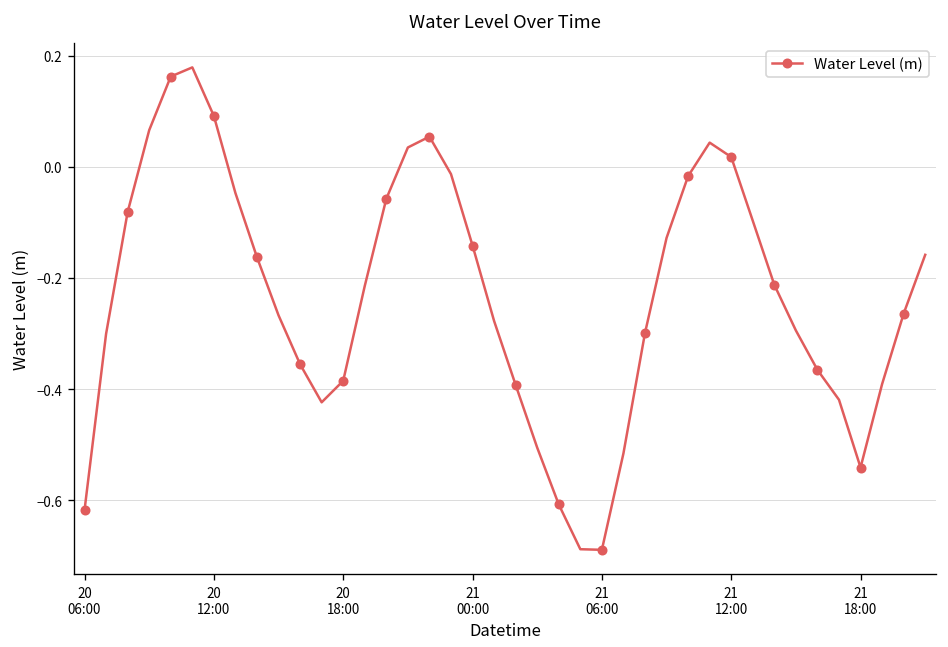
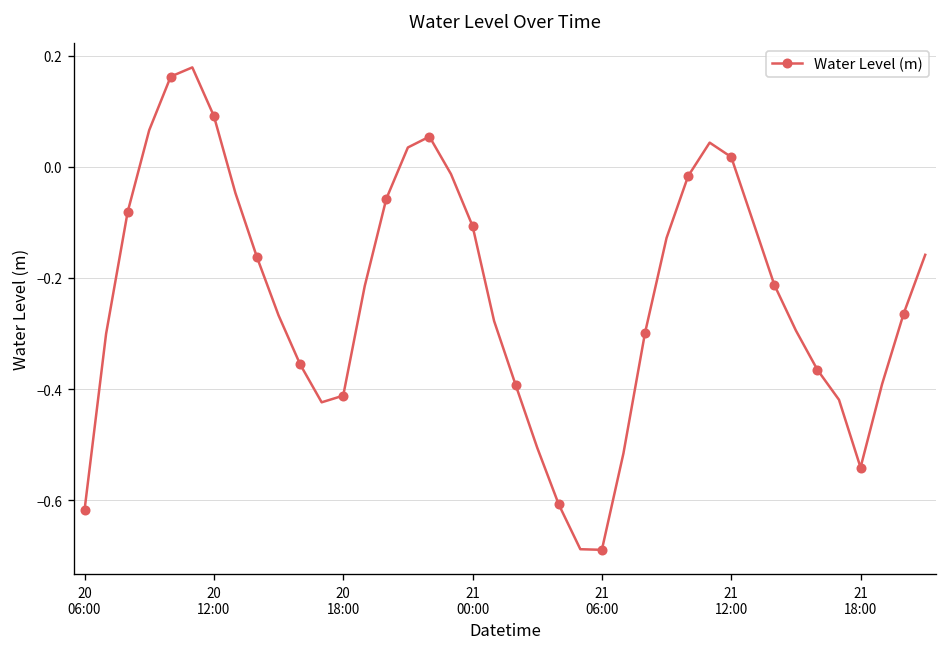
  {
    "20 06:00": -0.62,
    "20 12:00": 0.09,
-   "20 18:00": -0.39,
-   "21 00:00": -0.14,
+   "20 18:00": -0.41,
+   "21 00:00": -0.11,
    "21 06:00": -0.69,
    "21 12:00": 0.02,
    "21 18:00": -0.54
  }
